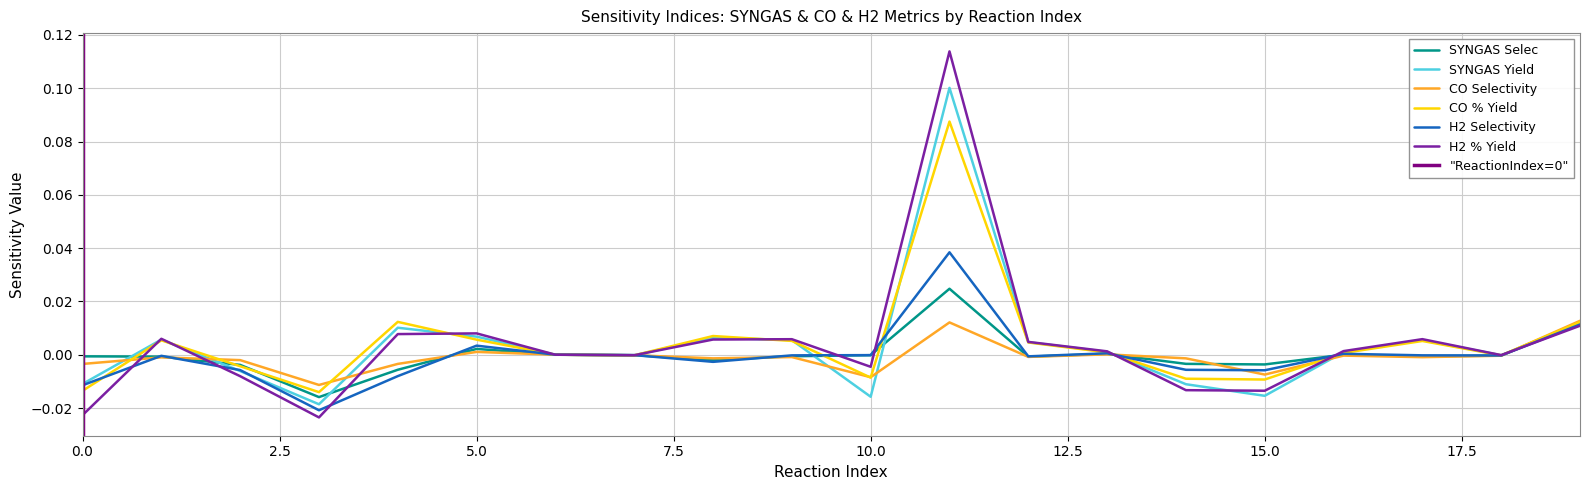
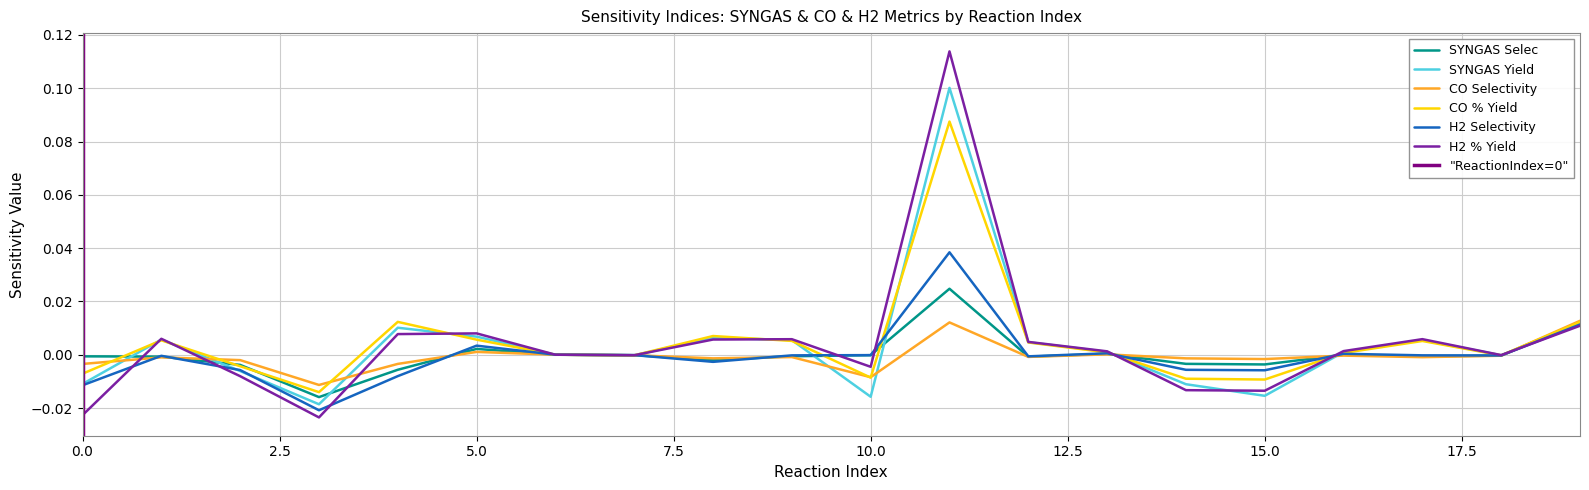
  {
    "SYNGAS Selec": {
      "0.0": -0.001,
      "5.0": 0.002,
      "15.0": -0.004
    },
    "SYNGAS Yield": {
      "5.0": 0.007,
      "10.0": -0.016,
      "15.0": -0.015
    },
    "CO Selectivity": {
      "0.0": -0.003,
      "5.0": 0.001,
-     "15.0": -0.007
+     "15.0": -0.002
    },
    "CO % Yield": {
-     "0.0": -0.014,
+     "0.0": -0.007,
      "5.0": 0.006,
      "15.0": -0.009
    },
    "H2 Selectivity": {
      "5.0": 0.003,
      "15.0": -0.006
    },
    "H2 % Yield": {
      "0.0": -0.023,
      "5.0": 0.008,
      "10.0": -0.005,
      "15.0": -0.014
    }
  }
